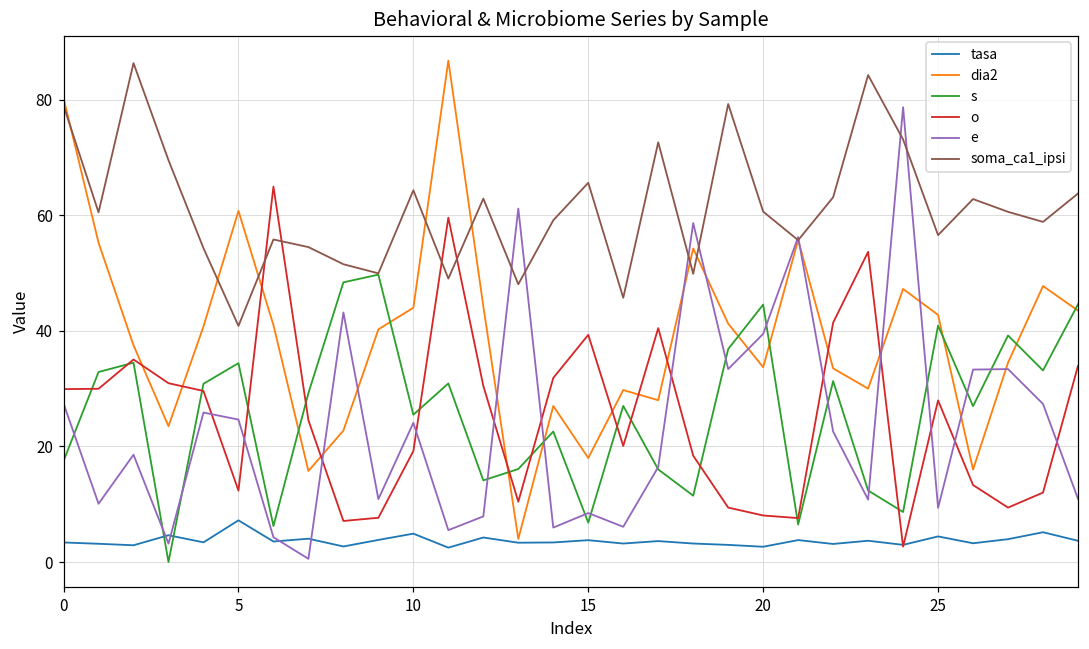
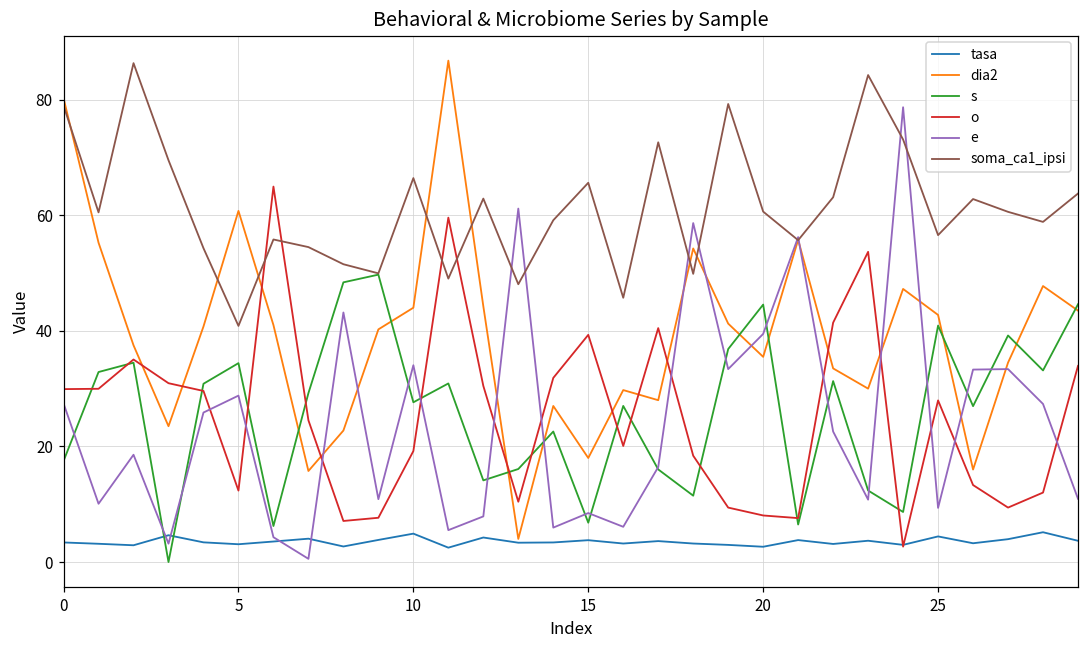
  {
    "tasa": {
      "0": 3,
-     "5": 7,
+     "5": 3,
      "10": 5,
      "15": 4,
      "20": 3,
      "25": 4
    },
    "dia2": {
      "0": 80,
      "5": 61,
      "10": 44,
      "15": 18,
-     "20": 34,
+     "20": 36,
      "25": 43
    },
    "s": {
      "0": 17,
      "5": 34,
-     "10": 25,
+     "10": 28,
      "15": 7,
      "20": 45,
      "25": 41
    },
    "o": {
      "0": 30,
      "5": 12,
      "10": 19,
      "15": 39,
      "20": 8,
      "25": 28
    },
    "e": {
      "0": 27,
-     "5": 25,
-     "10": 24,
+     "5": 29,
+     "10": 34,
      "15": 8,
      "20": 39,
      "25": 9
    },
    "soma_ca1_ipsi": {
      "0": 79,
      "5": 41,
-     "10": 64,
+     "10": 66,
      "15": 66,
      "20": 61,
      "25": 57
    }
  }
